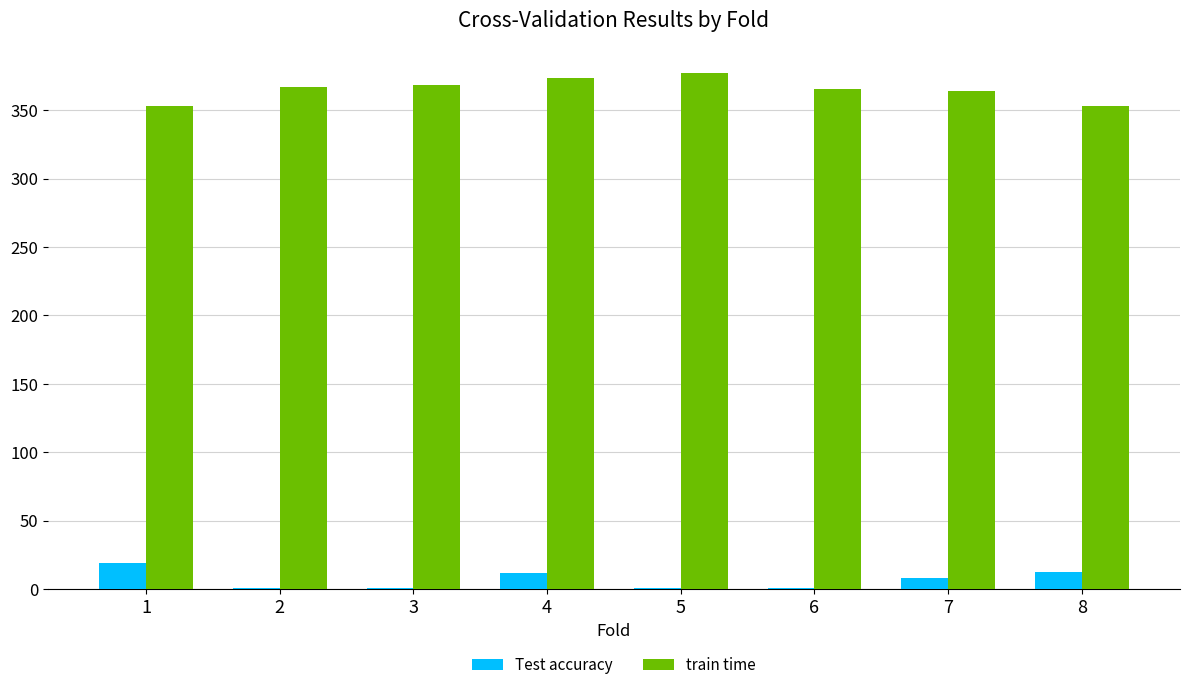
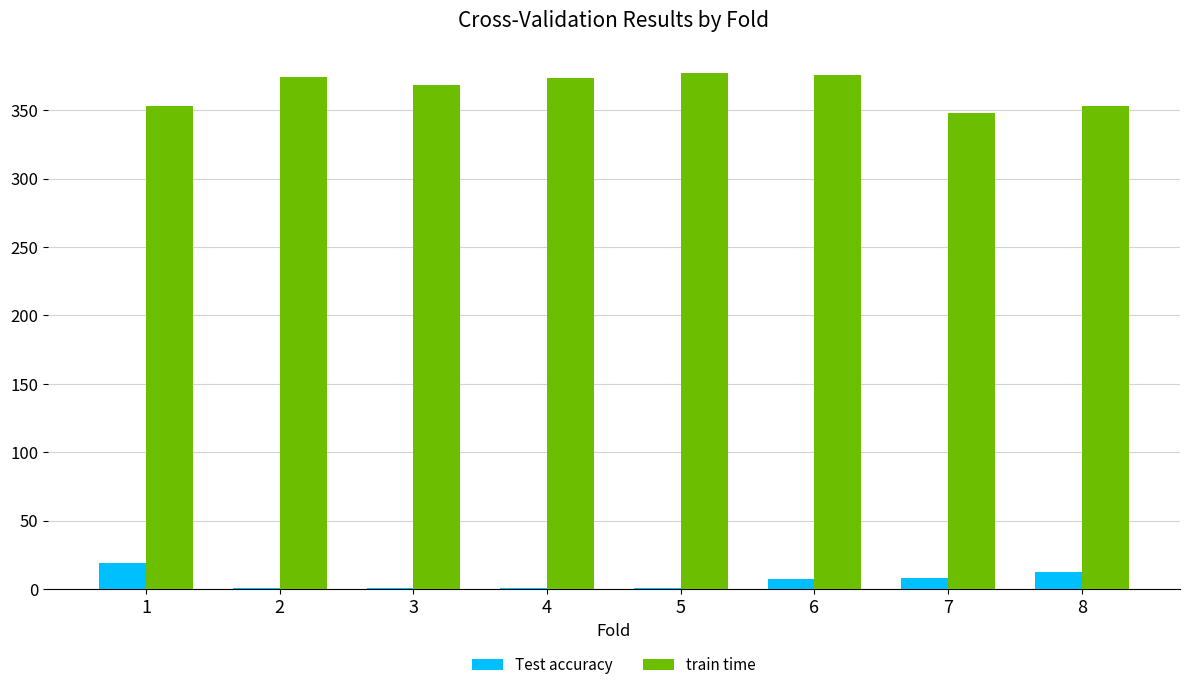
  {
    "Test accuracy": {
      "1": 19,
-     "4": 11,
-     "6": 1,
+     "4": 1,
+     "6": 7,
      "7": 8,
      "8": 13
    },
    "train time": {
      "1": 353,
-     "2": 367,
+     "2": 374,
      "3": 368,
      "4": 374,
      "5": 377,
-     "6": 365,
-     "7": 364,
+     "6": 376,
+     "7": 348,
      "8": 353
    }
  }
